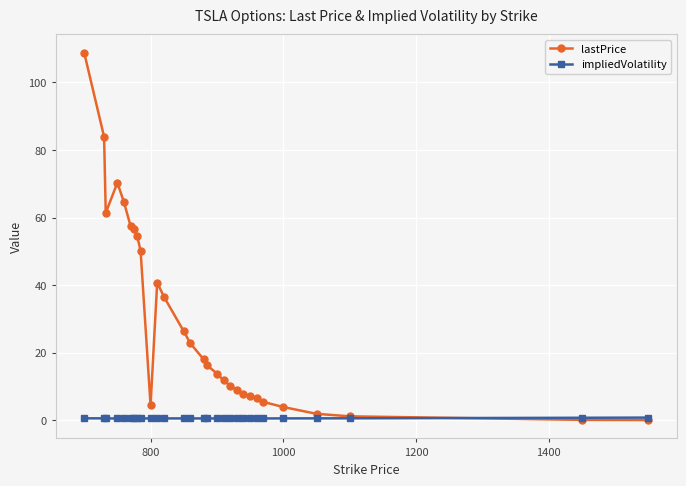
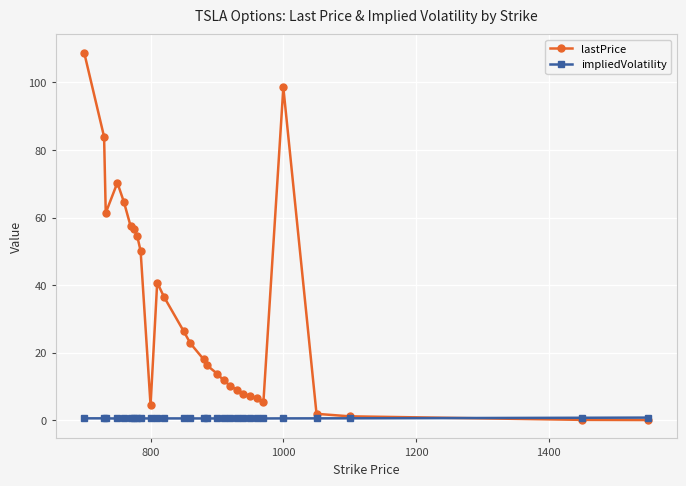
  {
    "lastPrice": {
      "800": 4,
-     "1000": 4
+     "1000": 99
    },
    "impliedVolatility": {
      "800": 1,
      "1000": 1
    }
  }
